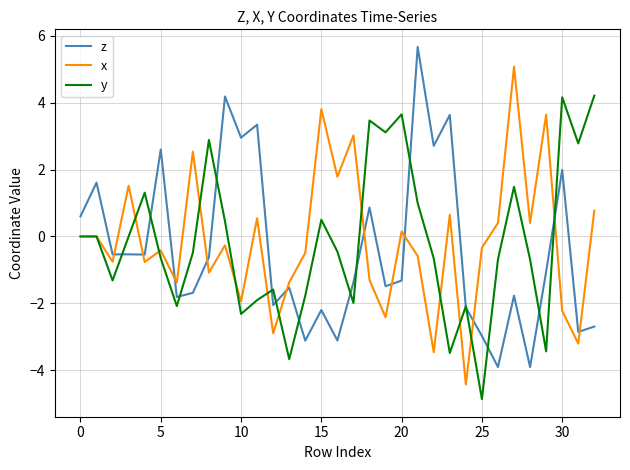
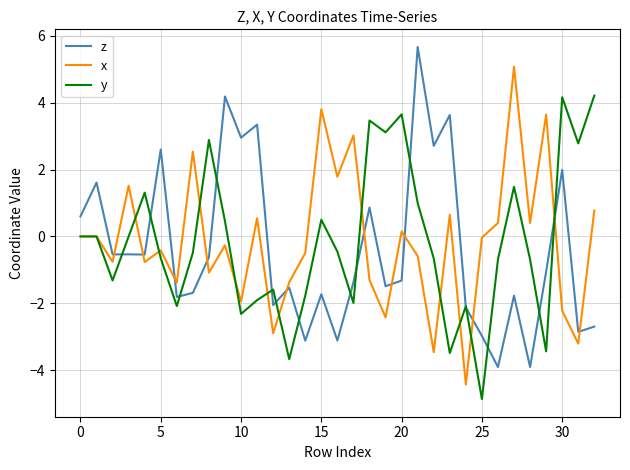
  {
    "z": {
      "0": 0.6,
      "5": 2.6,
      "10": 3.0,
-     "15": -2.2,
+     "15": -1.7,
      "20": -1.3,
      "25": -3.0,
      "30": 2.0
    },
    "x": {
      "5": -0.4,
      "10": -1.9,
      "15": 3.8,
      "20": 0.1,
-     "25": -0.3,
+     "25": 0.0,
      "30": -2.2
    },
    "y": {
      "5": -0.7,
      "10": -2.3,
      "15": 0.5,
      "20": 3.6,
      "25": -4.9,
      "30": 4.2
    }
  }
